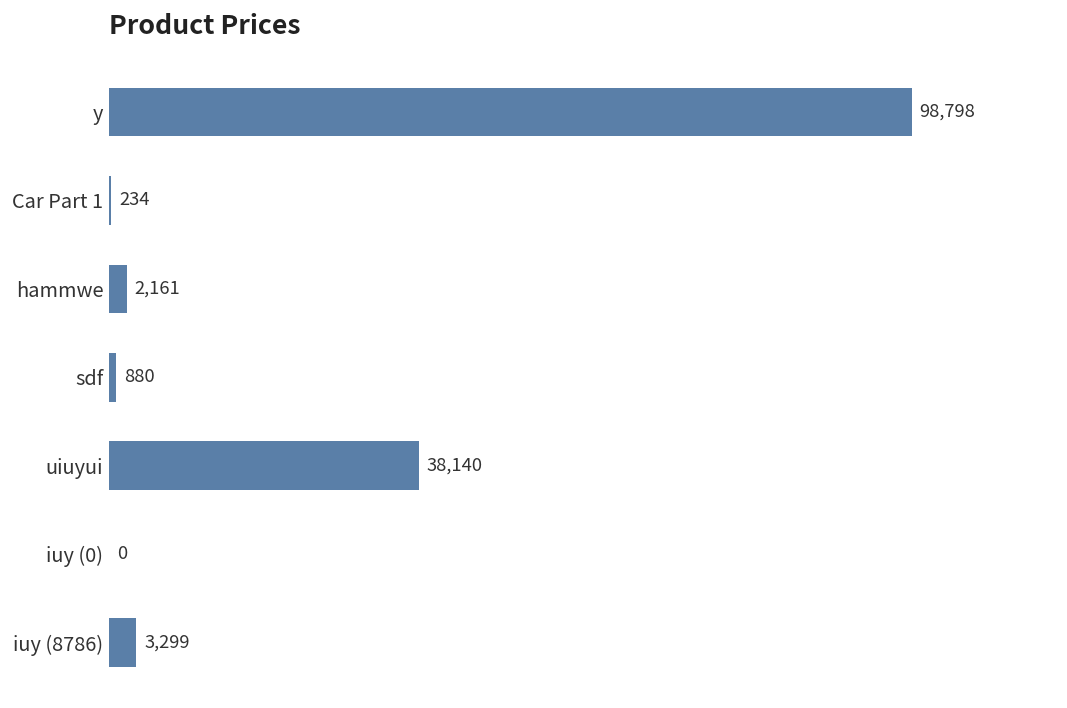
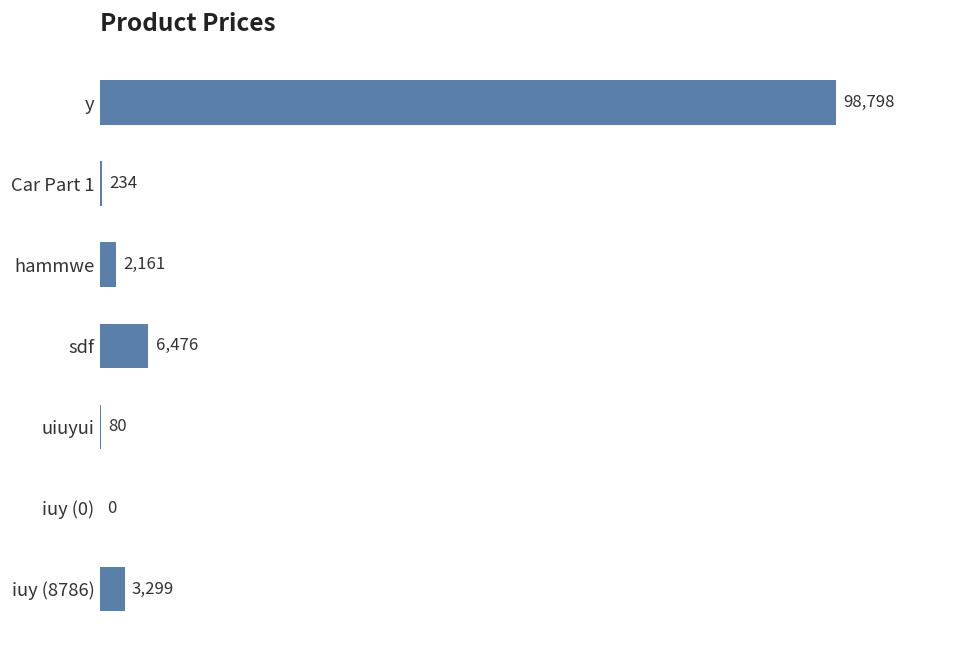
  {
    "y": "98,798",
    "Car Part 1": "234",
    "hammwe": "2,161",
-   "sdf": "880",
-   "uiuyui": "38,140",
+   "sdf": "6,476",
+   "uiuyui": "80",
    "iuy (0)": "0",
    "iuy (8786)": "3,299"
  }
